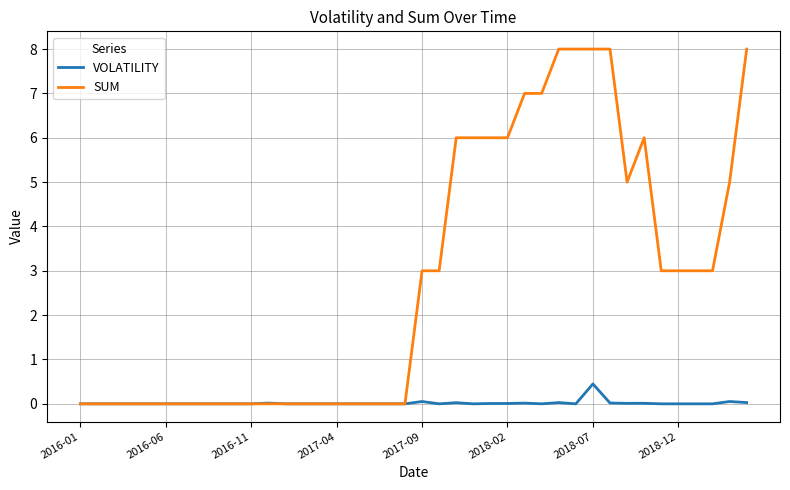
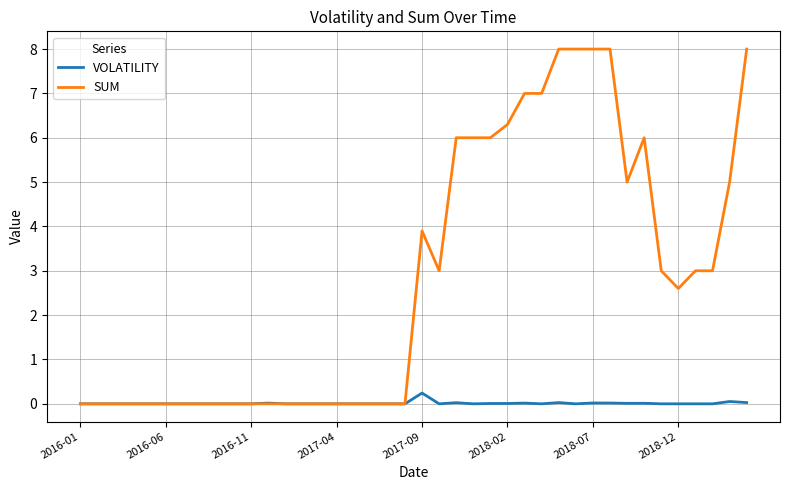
  {
    "VOLATILITY": {
-     "2017-09": 0.1,
+     "2017-09": 0.2,
      "2018-02": 0.0,
-     "2018-07": 0.4,
+     "2018-07": 0.0,
      "2018-12": 0.0
    },
    "SUM": {
-     "2017-09": 3.0,
-     "2018-02": 6.0,
+     "2017-09": 3.9,
+     "2018-02": 6.3,
      "2018-07": 8.0,
-     "2018-12": 3.0
+     "2018-12": 2.6
    }
  }
